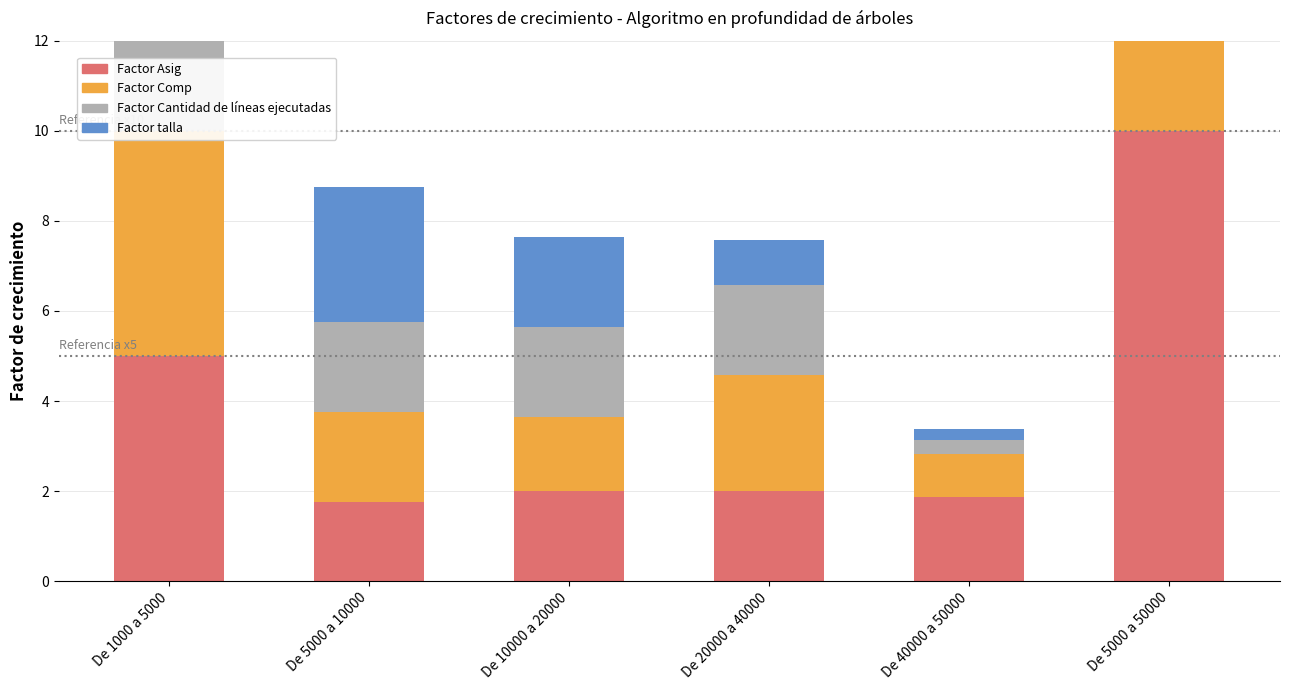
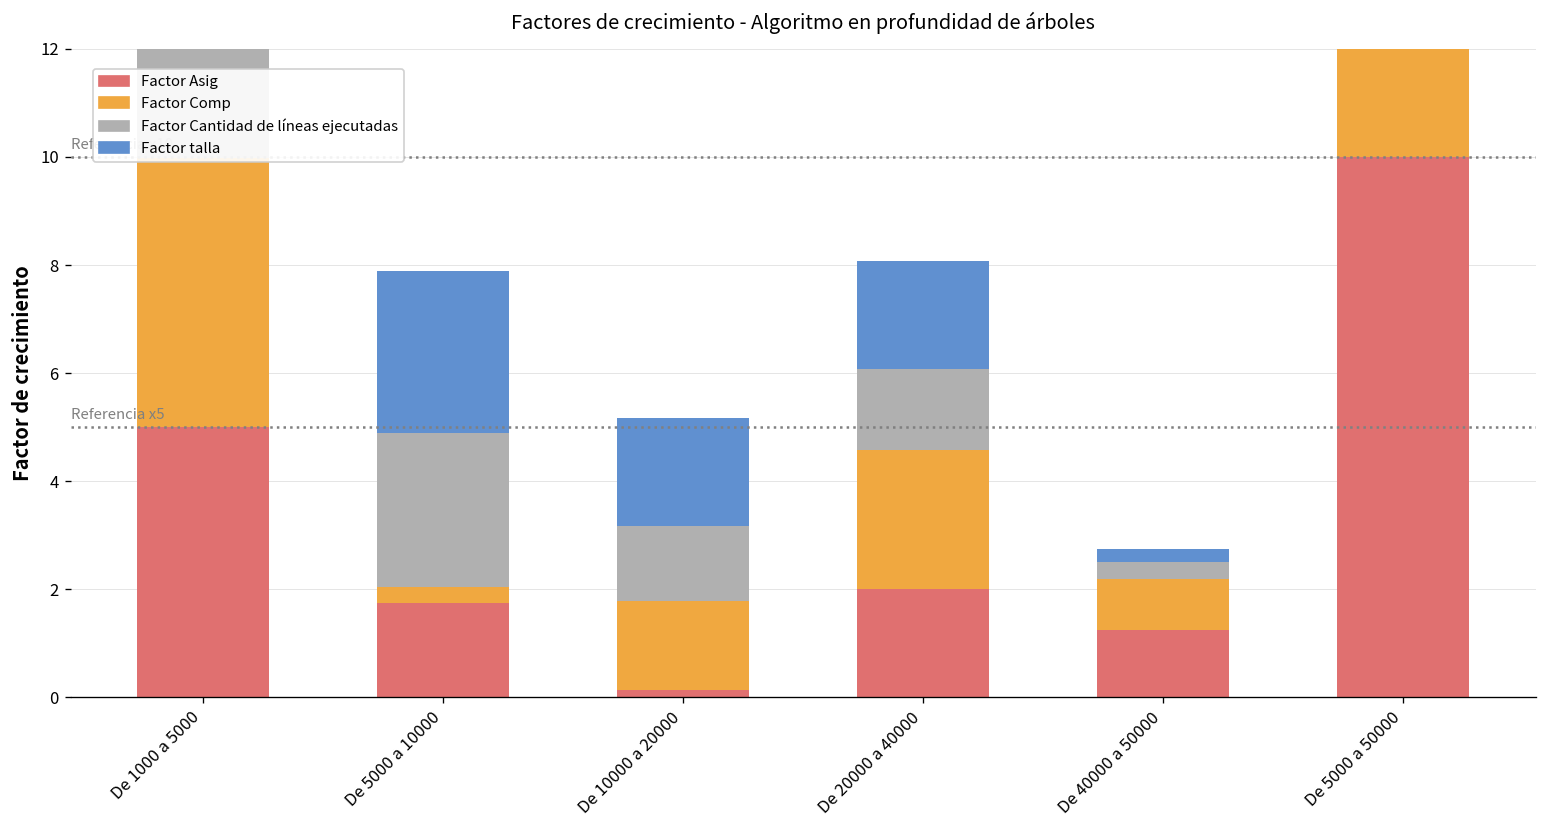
  {
    "Factor Asig": {
      "De 1000 a 5000": 5.0,
      "De 5000 a 10000": 1.8,
-     "De 10000 a 20000": 2.0,
+     "De 10000 a 20000": 0.1,
      "De 20000 a 40000": 2.0,
-     "De 40000 a 50000": 1.9,
+     "De 40000 a 50000": 1.2,
      "De 5000 a 50000": 10.0
    },
    "Factor Comp": {
-     "De 5000 a 10000": 2.0,
+     "De 5000 a 10000": 0.3,
      "De 10000 a 20000": 1.6,
      "De 20000 a 40000": 2.6,
      "De 40000 a 50000": 0.9
    },
    "Factor Cantidad de líneas ejecutadas": {
-     "De 5000 a 10000": 2.0,
-     "De 10000 a 20000": 2.0,
-     "De 20000 a 40000": 2.0,
+     "De 5000 a 10000": 2.8,
+     "De 10000 a 20000": 1.4,
+     "De 20000 a 40000": 1.5,
      "De 40000 a 50000": 0.3
    },
    "Factor talla": {
      "De 5000 a 10000": 3,
      "De 10000 a 20000": 2,
-     "De 20000 a 40000": 1,
+     "De 20000 a 40000": 2,
      "De 40000 a 50000": 0.2
    }
  }
